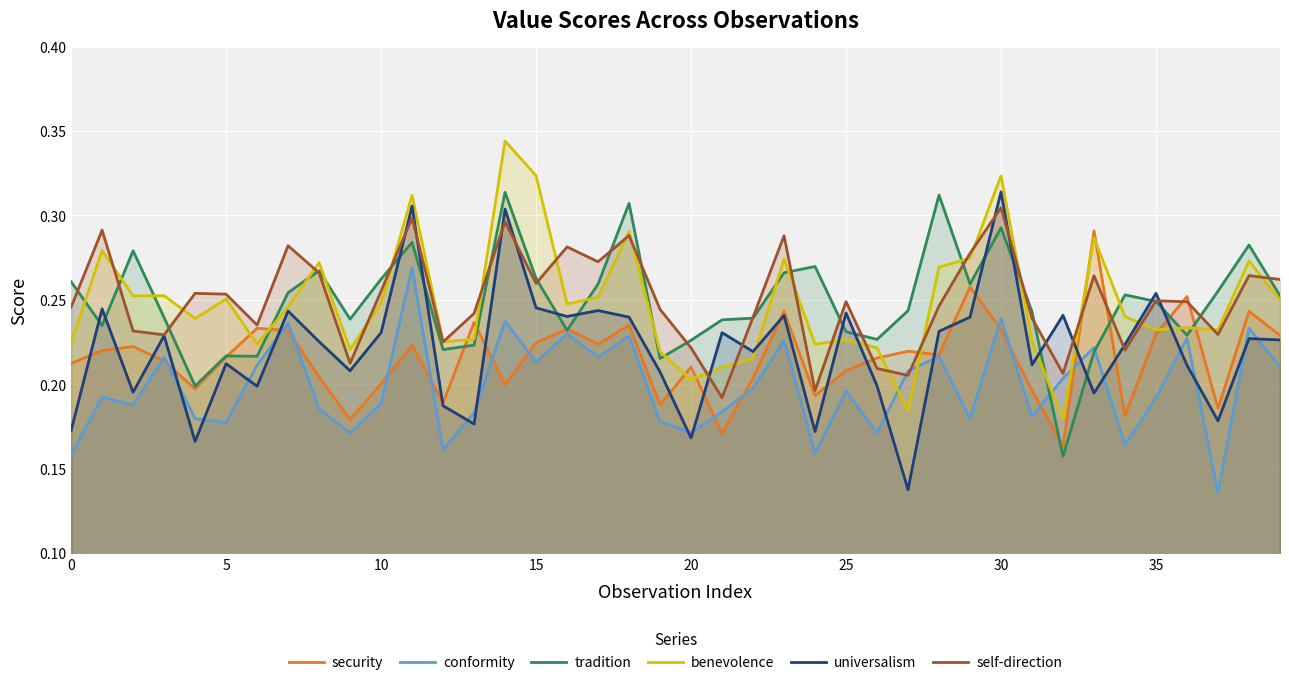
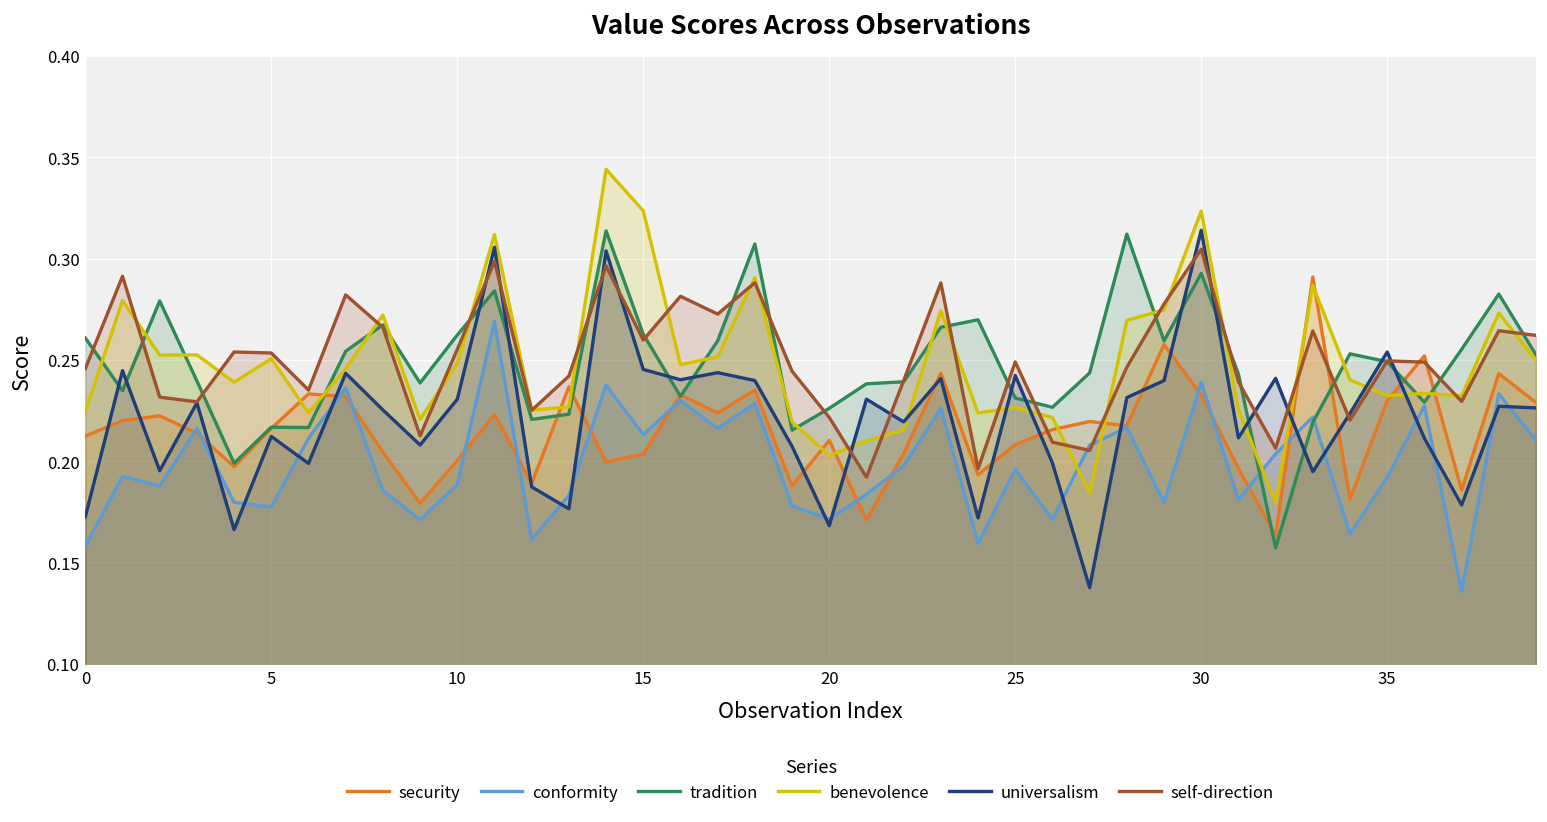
  {
    "security": {
      "0": 0.212,
      "10": 0.200,
-     "15": 0.225,
+     "15": 0.204,
      "20": 0.210,
      "25": 0.208,
      "30": 0.233,
      "35": 0.230
    },
    "conformity": {
      "0": 0.158,
      "5": 0.177,
      "10": 0.189,
      "15": 0.213,
      "20": 0.171,
      "25": 0.196,
      "30": 0.239,
      "35": 0.192
    },
    "tradition": {
      "0": 0.261,
      "10": 0.262,
      "15": 0.263,
      "20": 0.226,
      "25": 0.231,
      "30": 0.293
    },
    "benevolence": {
      "0": 0.225,
      "5": 0.251,
      "10": 0.248,
      "15": 0.324,
      "20": 0.203,
      "25": 0.227,
      "30": 0.324,
      "35": 0.232
    },
    "universalism": {
      "0": 0.173,
      "5": 0.212,
      "10": 0.231,
      "15": 0.245,
      "20": 0.168,
      "25": 0.242,
      "30": 0.314,
      "35": 0.254
    },
    "self-direction": {
      "0": 0.246,
      "5": 0.253,
      "10": 0.255,
      "15": 0.260,
      "20": 0.222,
      "25": 0.249,
      "30": 0.305
    }
  }
